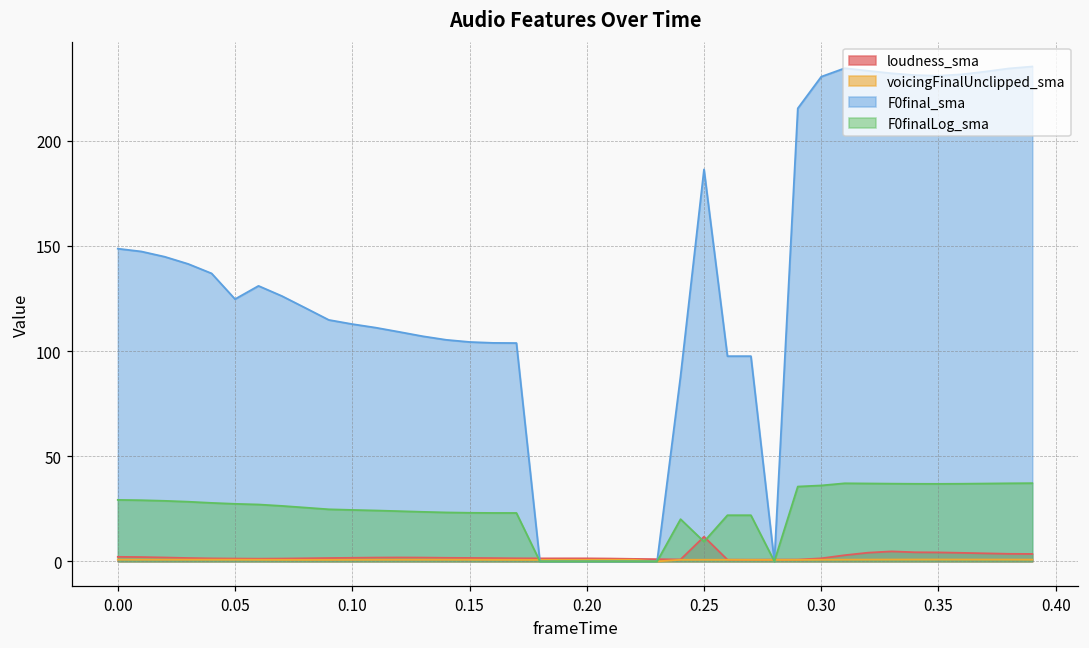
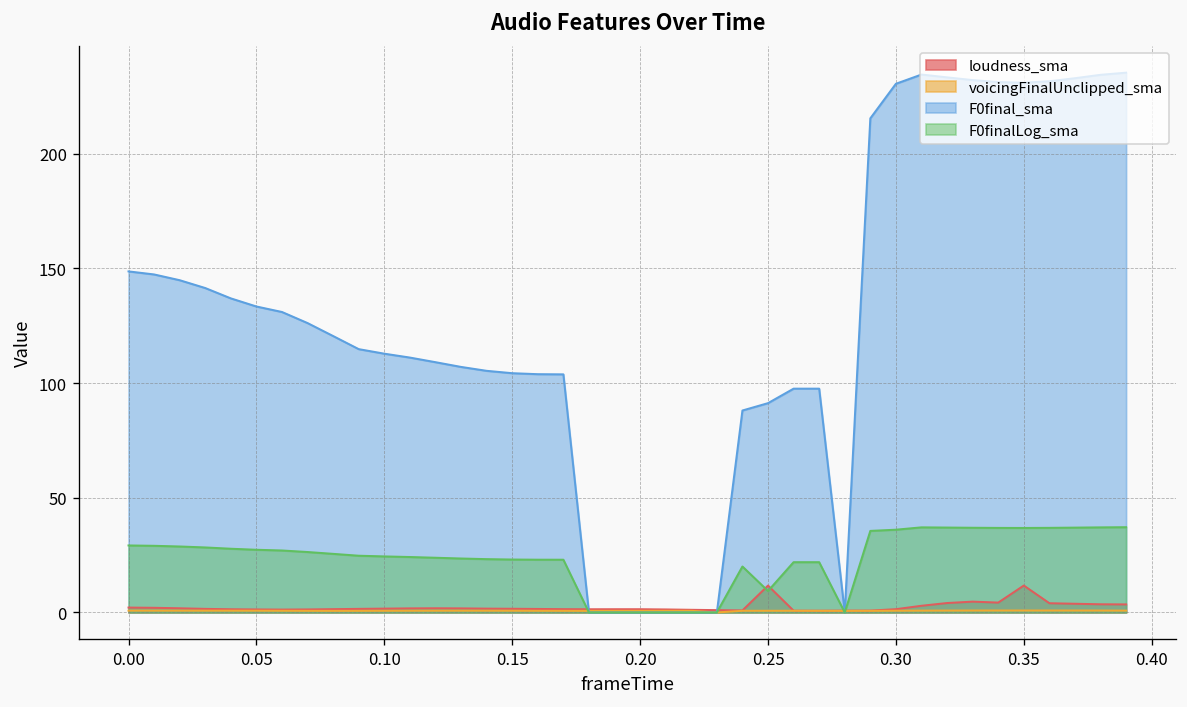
  {
    "loudness_sma": {
      "0.00": 2,
      "0.25": 12,
-     "0.35": 4
+     "0.35": 12
    },
    "voicingFinalUnclipped_sma": {
      "0.00": 1,
      "0.25": 1,
      "0.35": 1
    },
    "F0final_sma": {
      "0.00": 149,
-     "0.05": 125,
+     "0.05": 133,
      "0.10": 113,
      "0.15": 104,
-     "0.25": 186,
+     "0.25": 91,
      "0.30": 230
    },
    "F0finalLog_sma": {
      "0.00": 29,
      "0.05": 27,
      "0.10": 24,
      "0.15": 23,
      "0.25": 9,
      "0.30": 36,
      "0.35": 37
    }
  }
